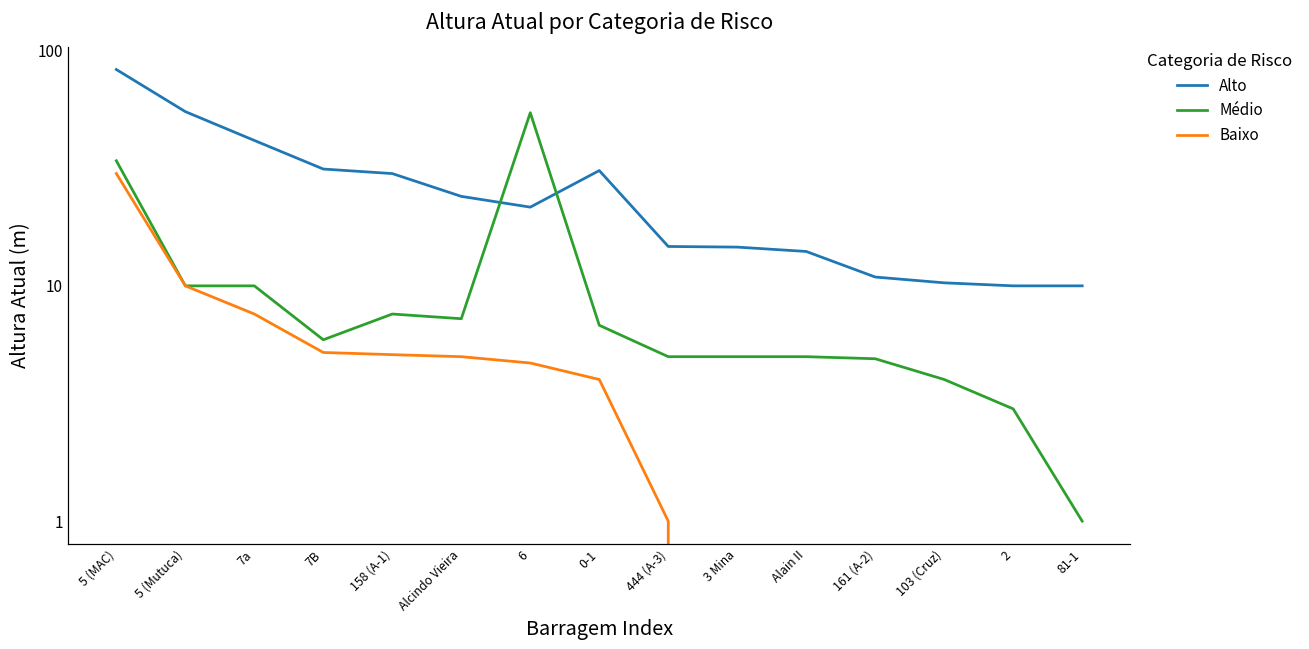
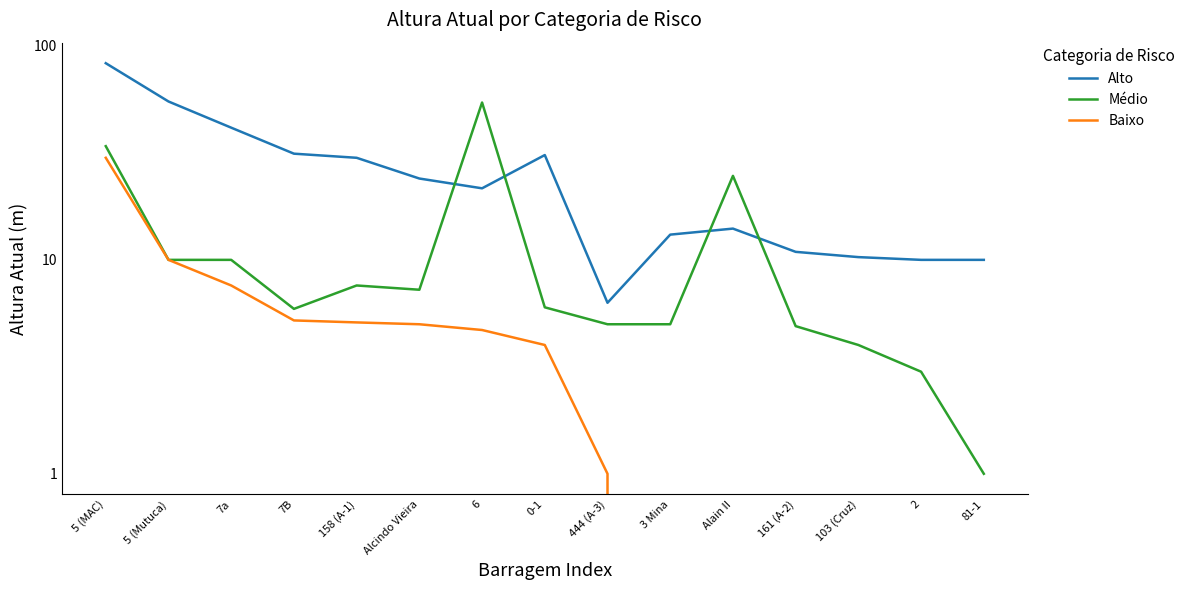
  {
    "Alto": {
      "5 (MAC)": 83,
      "5 (Mutuca)": 55,
      "7a": 41,
      "7B": 31,
      "158 (A-1)": 30,
      "Alcindo Vieira": 24,
      "6": 22,
      "0-1": 31,
-     "444 (A-3)": 15,
-     "3 Mina": 15,
+     "444 (A-3)": 6.3,
+     "3 Mina": 13,
      "Alain II": 14,
      "161 (A-2)": 11,
      "103 (Cruz)": 10,
      "2": 10,
      "81-1": 10
    },
    "Médio": {
      "5 (MAC)": 34,
      "7a": 10,
      "7B": 5.9,
      "158 (A-1)": 7.6,
      "Alcindo Vieira": 7.3,
      "6": 54,
-     "0-1": 6.8,
+     "0-1": 6.0,
      "444 (A-3)": 5.0,
      "3 Mina": 5.0,
-     "Alain II": 5.0,
+     "Alain II": 25,
      "161 (A-2)": 4.9,
      "103 (Cruz)": 4.0,
      "2": 3.0,
      "81-1": 1.0
    },
    "Baixo": {
      "5 (MAC)": 30,
      "7a": 7.6,
      "7B": 5.2,
      "158 (A-1)": 5.1,
      "Alcindo Vieira": 5.0,
      "6": 4.7,
      "0-1": 4.0,
      "444 (A-3)": 1.0
    }
  }
